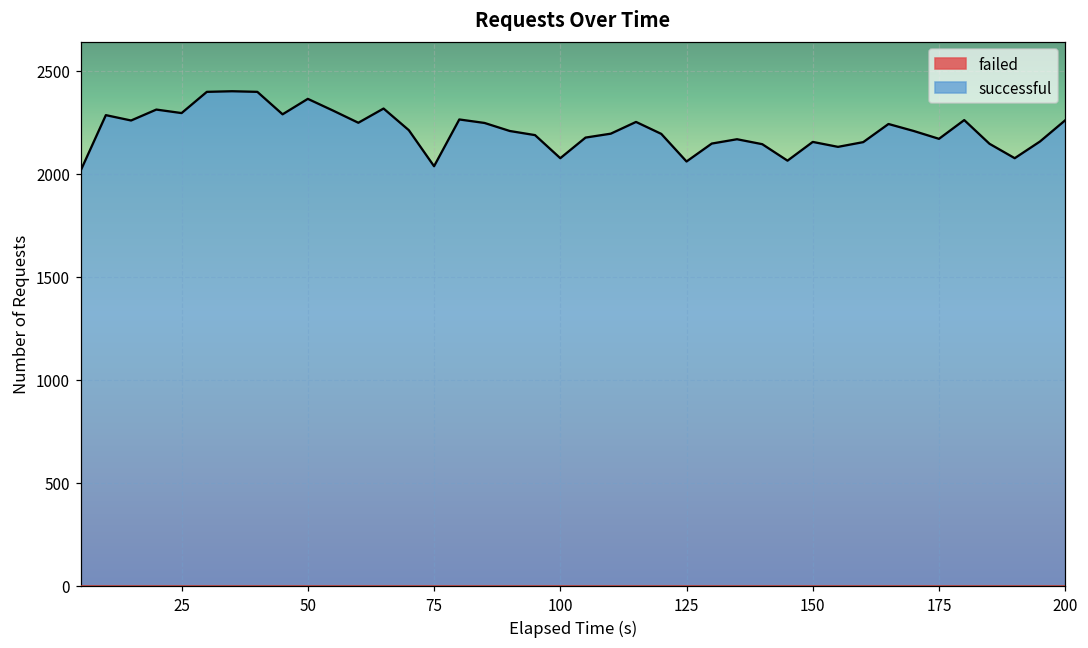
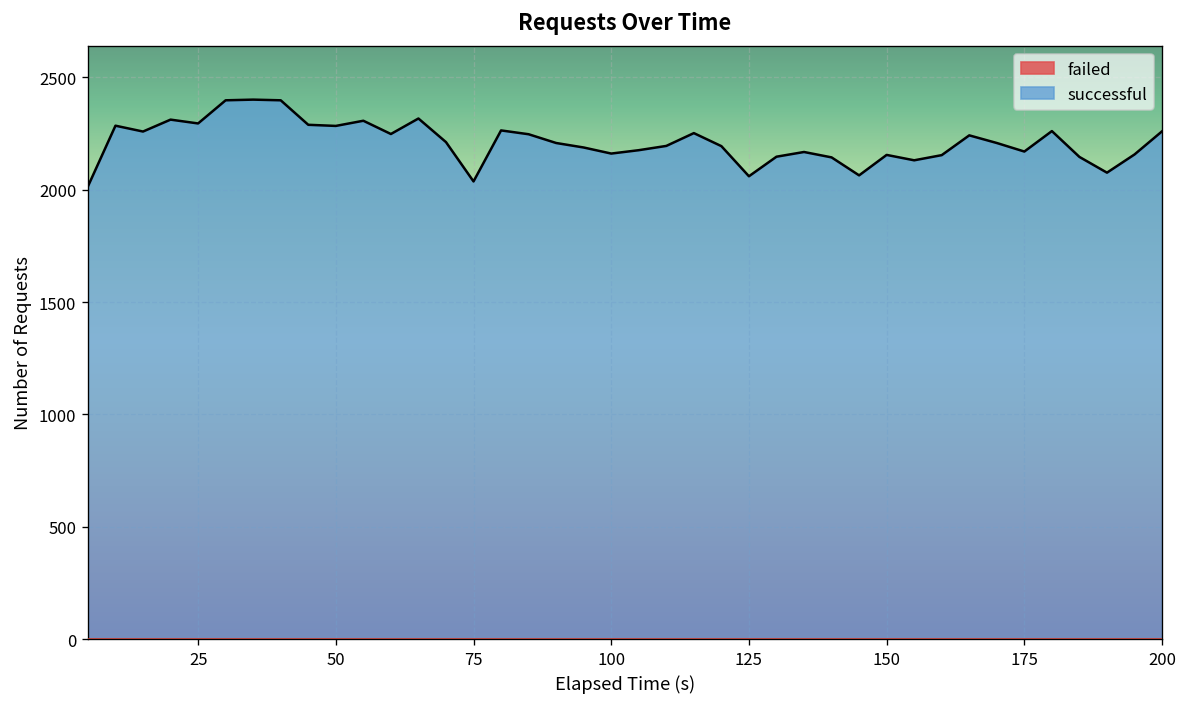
  {
    "failed": {
      "25": 0,
      "50": 0,
      "75": 0,
      "100": 0,
      "125": 0,
      "150": 0,
      "175": 0,
      "200": 0
    },
    "successful": {
      "25": 2300,
-     "50": 2360,
+     "50": 2280,
      "75": 2040,
-     "100": 2080,
+     "100": 2160,
      "125": 2060,
      "150": 2160,
      "175": 2170,
      "200": 2260
    }
  }
